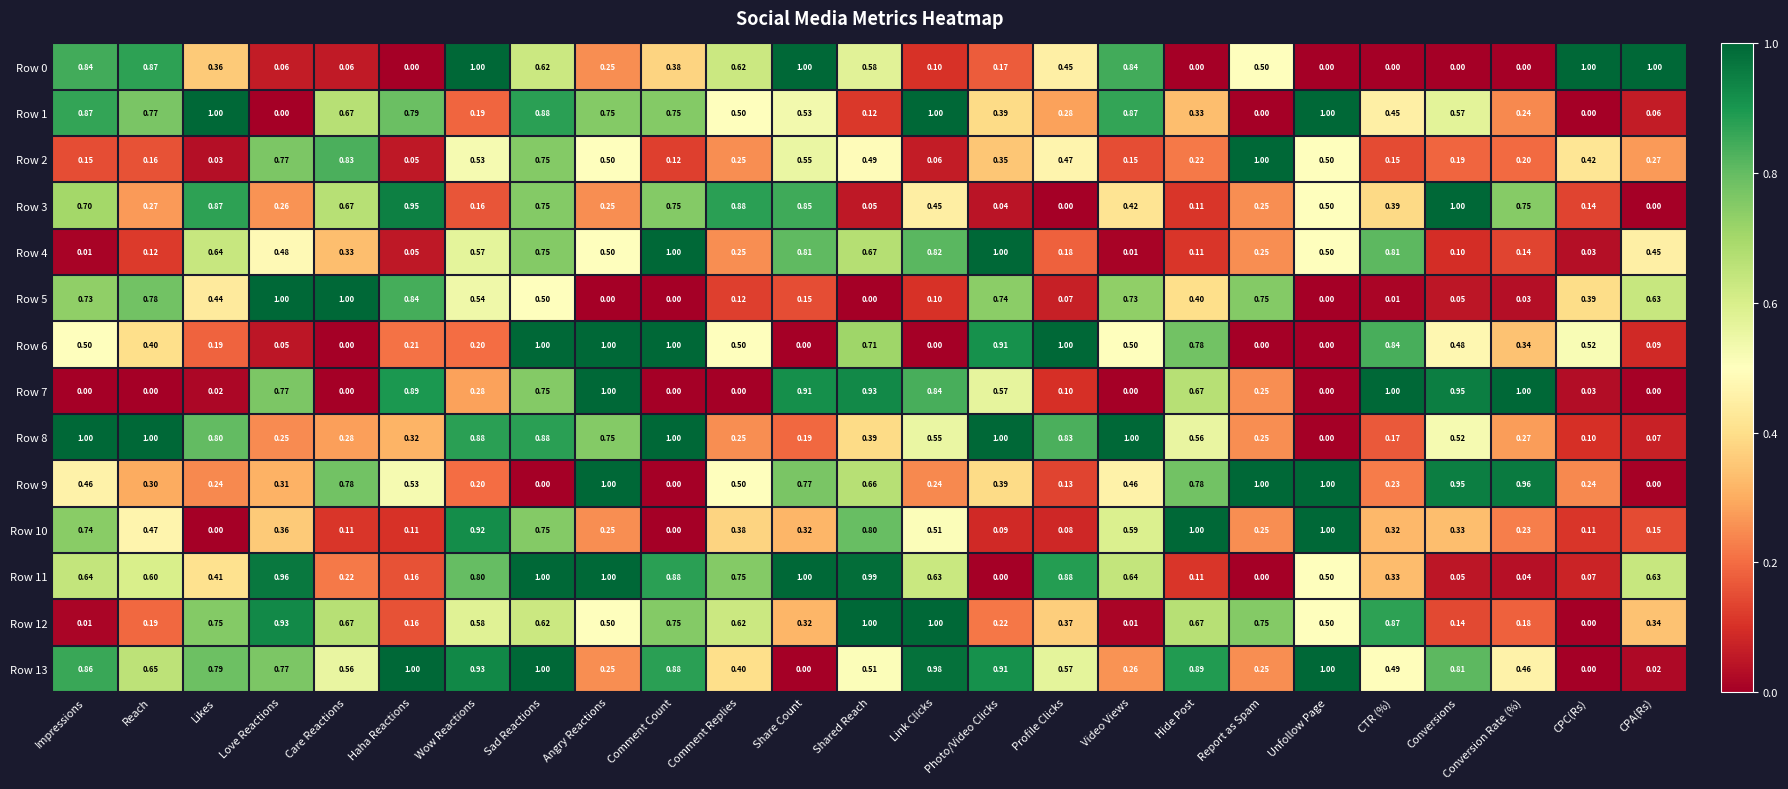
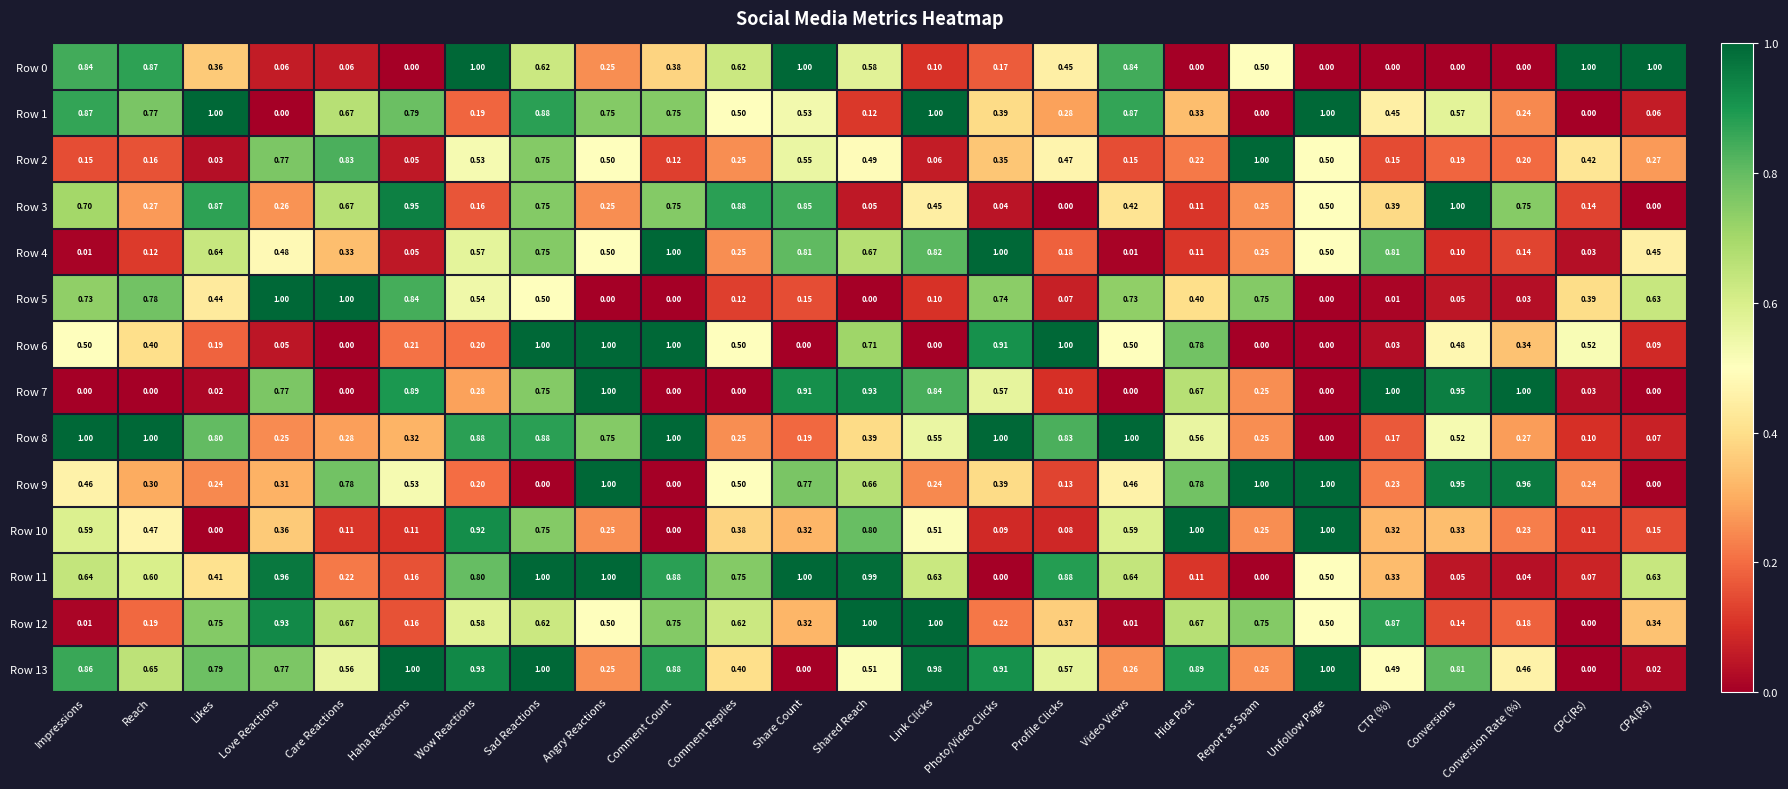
  {
    "Row 6": {
      "Impressions": 0.50,
      "Reach": 0.40,
      "Likes": 0.19,
      "Love Reactions": 0.05,
      "Care Reactions": 0.00,
      "Haha Reactions": 0.21,
      "Wow Reactions": 0.20,
      "Sad Reactions": 1.00,
      "Angry Reactions": 1.00,
      "Comment Count": 1.00,
      "Comment Replies": 0.50,
      "Share Count": 0.00,
      "Shared Reach": 0.71,
      "Link Clicks": 0.00,
      "Photo/Video Clicks": 0.91,
      "Profile Clicks": 1.00,
      "Video Views": 0.50,
      "Hide Post": 0.78,
      "Report as Spam": 0.00,
      "Unfollow Page": 0.00,
-     "CTR (%)": 0.84,
+     "CTR (%)": 0.03,
      "Conversions": 0.48,
      "Conversion Rate (%)": 0.34,
      "CPC(Rs)": 0.52,
      "CPA(Rs)": 0.09
    },
    "Row 10": {
-     "Impressions": 0.74,
+     "Impressions": 0.59,
      "Reach": 0.47,
      "Likes": 0.00,
      "Love Reactions": 0.36,
      "Care Reactions": 0.11,
      "Haha Reactions": 0.11,
      "Wow Reactions": 0.92,
      "Sad Reactions": 0.75,
      "Angry Reactions": 0.25,
      "Comment Count": 0.00,
      "Comment Replies": 0.38,
      "Share Count": 0.32,
      "Shared Reach": 0.80,
      "Link Clicks": 0.51,
      "Photo/Video Clicks": 0.09,
      "Profile Clicks": 0.08,
      "Video Views": 0.59,
      "Hide Post": 1.00,
      "Report as Spam": 0.25,
      "Unfollow Page": 1.00,
      "CTR (%)": 0.32,
      "Conversions": 0.33,
      "Conversion Rate (%)": 0.23,
      "CPC(Rs)": 0.11,
      "CPA(Rs)": 0.15
    }
  }
